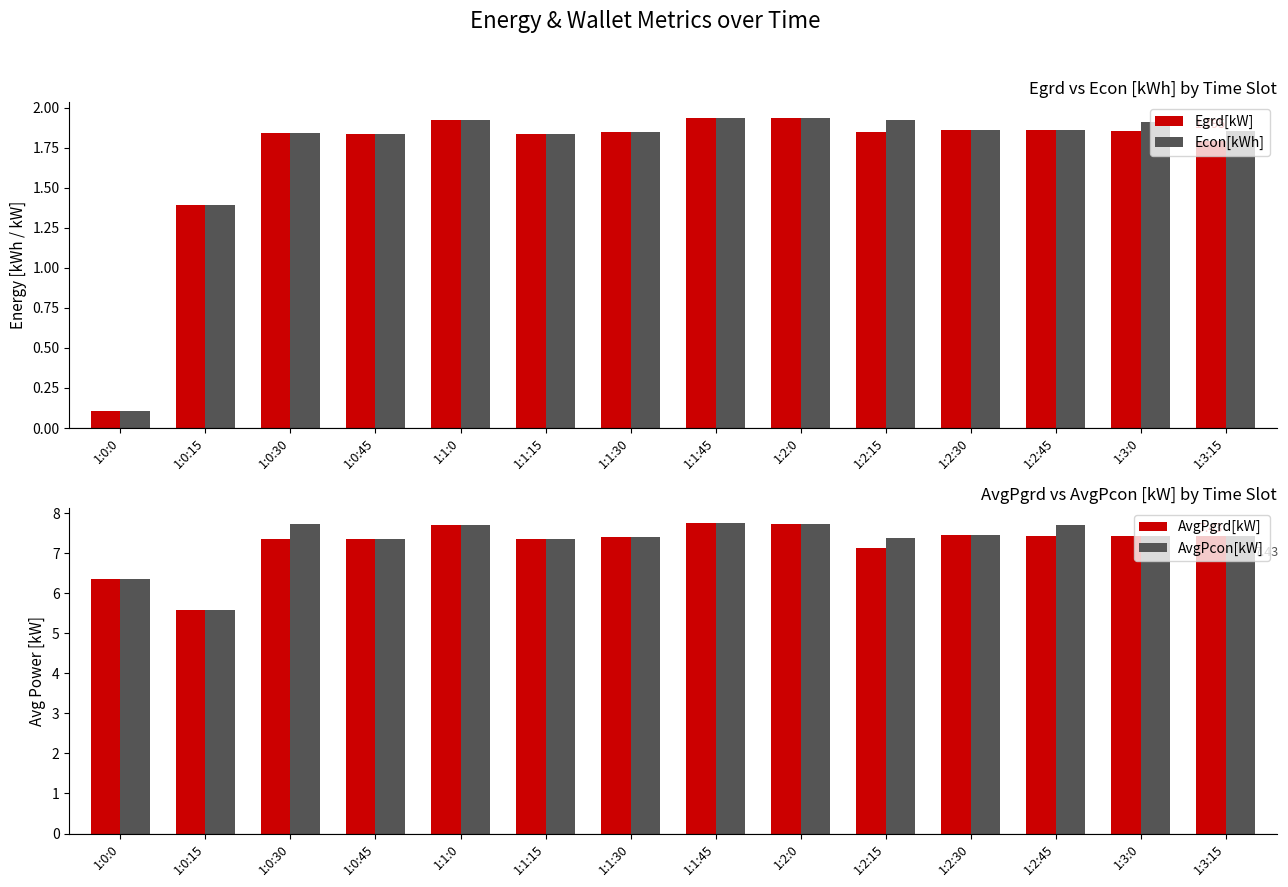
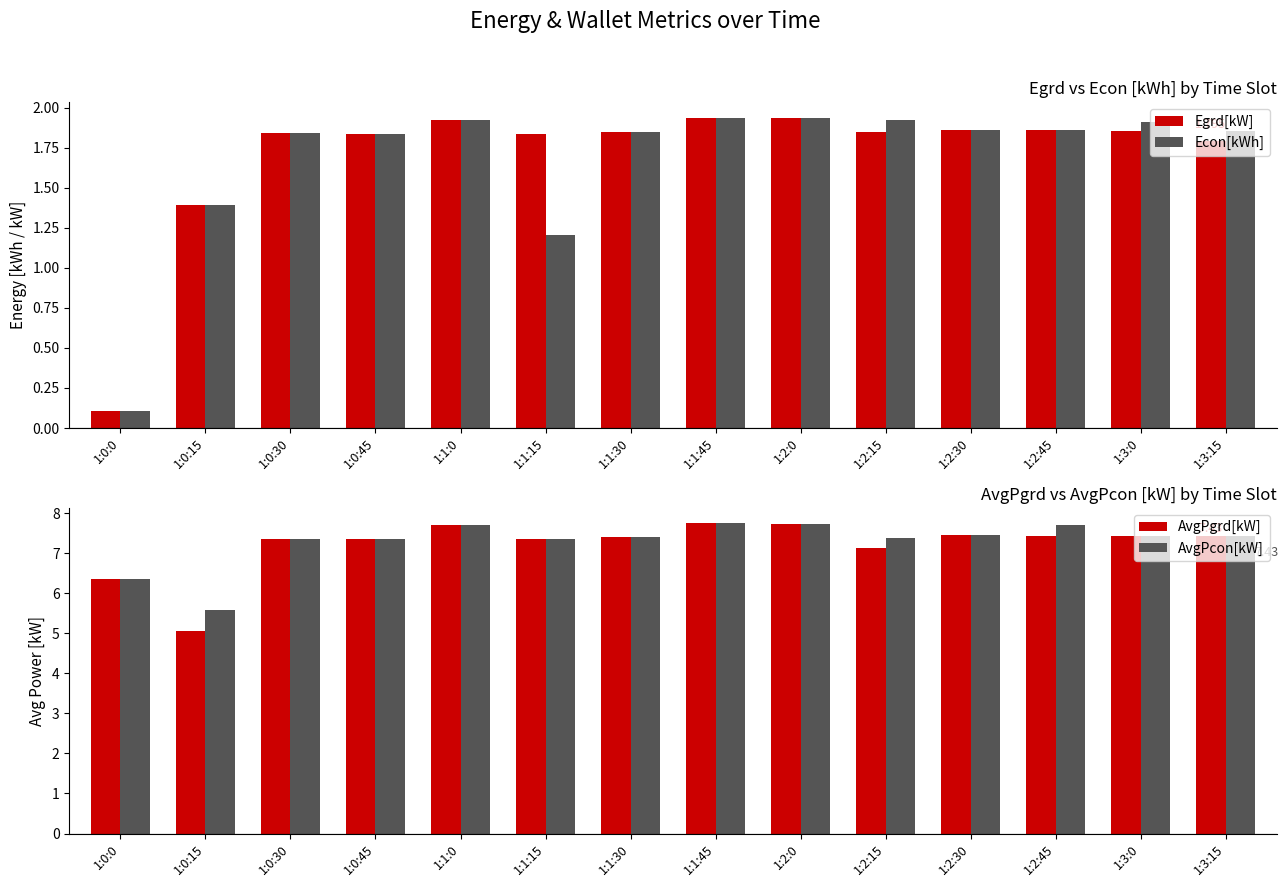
  {
    "Egrd vs Econ [kWh] by Time Slot": {
      "Egrd[kW]": {
        "1:0:0": 0.11,
        "1:0:15": 1.40,
        "1:0:30": 1.84,
        "1:0:45": 1.84,
        "1:1:0": 1.93,
        "1:1:15": 1.84,
        "1:1:30": 1.85,
        "1:1:45": 1.94,
        "1:2:0": 1.94,
        "1:2:15": 1.85,
        "1:2:30": 1.86,
        "1:2:45": 1.86,
        "1:3:0": 1.86
      },
      "Econ[kWh]": {
        "1:0:0": 0.11,
        "1:0:15": 1.40,
        "1:0:30": 1.84,
        "1:0:45": 1.84,
        "1:1:0": 1.93,
-       "1:1:15": 1.84,
+       "1:1:15": 1.21,
        "1:1:30": 1.85,
        "1:1:45": 1.94,
        "1:2:0": 1.94,
        "1:2:15": 1.92,
        "1:2:30": 1.86,
        "1:2:45": 1.86
      }
    },
    "AvgPgrd vs AvgPcon [kW] by Time Slot": {
      "AvgPgrd[kW]": {
        "1:0:0": 6.4,
-       "1:0:15": 5.6,
+       "1:0:15": 5.1,
        "1:0:30": 7.4,
        "1:0:45": 7.4,
        "1:1:0": 7.7,
        "1:1:15": 7.4,
        "1:1:30": 7.4,
        "1:1:45": 7.7,
        "1:2:0": 7.7,
        "1:2:15": 7.1,
        "1:2:30": 7.4,
        "1:2:45": 7.4,
        "1:3:0": 7.4
      },
      "AvgPcon[kW]": {
        "1:0:0": 6.4,
        "1:0:15": 5.6,
-       "1:0:30": 7.7,
+       "1:0:30": 7.4,
        "1:0:45": 7.4,
        "1:1:0": 7.7,
        "1:1:15": 7.4,
        "1:1:30": 7.4,
        "1:1:45": 7.7,
        "1:2:0": 7.7,
        "1:2:15": 7.4,
        "1:2:30": 7.4,
        "1:2:45": 7.7
      }
    }
  }
